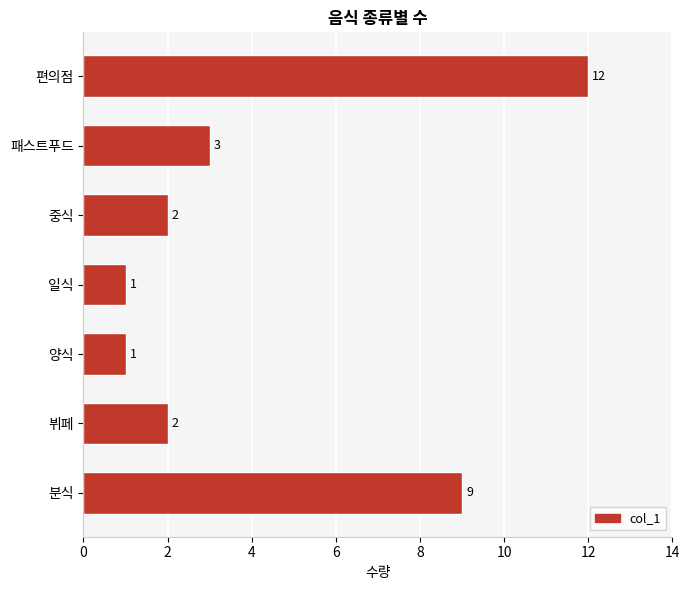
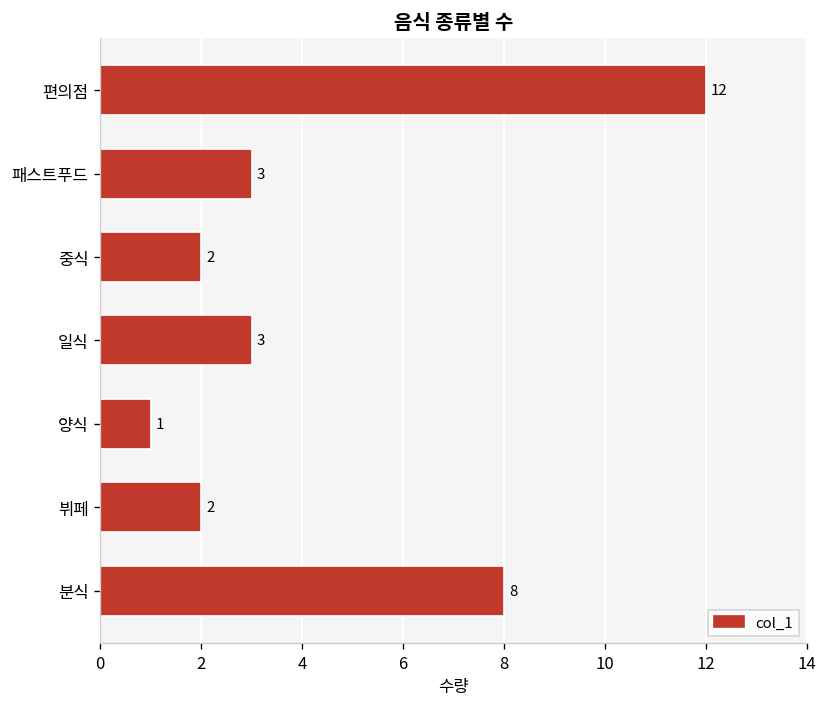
  {
    "편의점": 12,
    "패스트푸드": 3,
    "중식": 2,
-   "일식": 1,
+   "일식": 3,
    "양식": 1,
    "뷔페": 2,
-   "분식": 9
+   "분식": 8
  }
